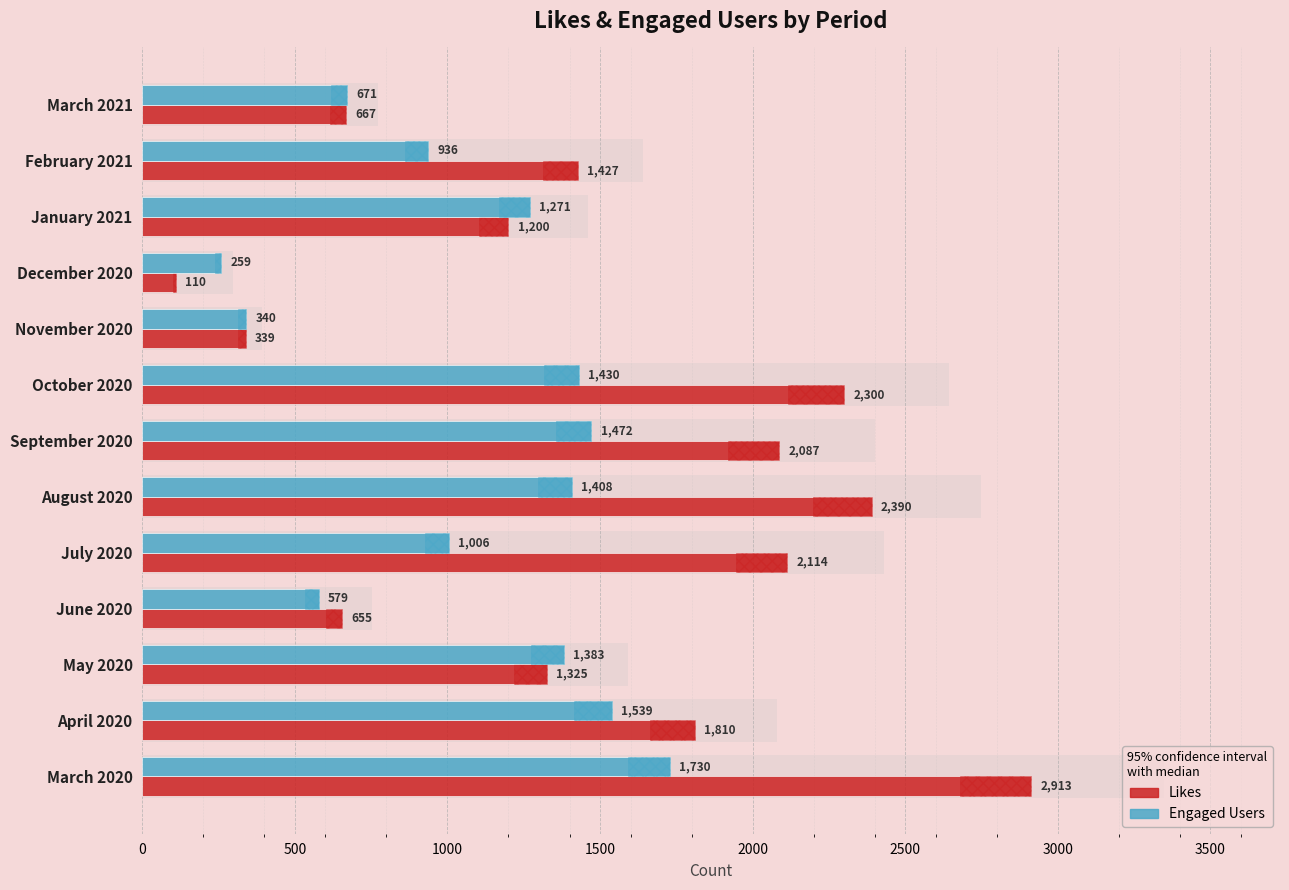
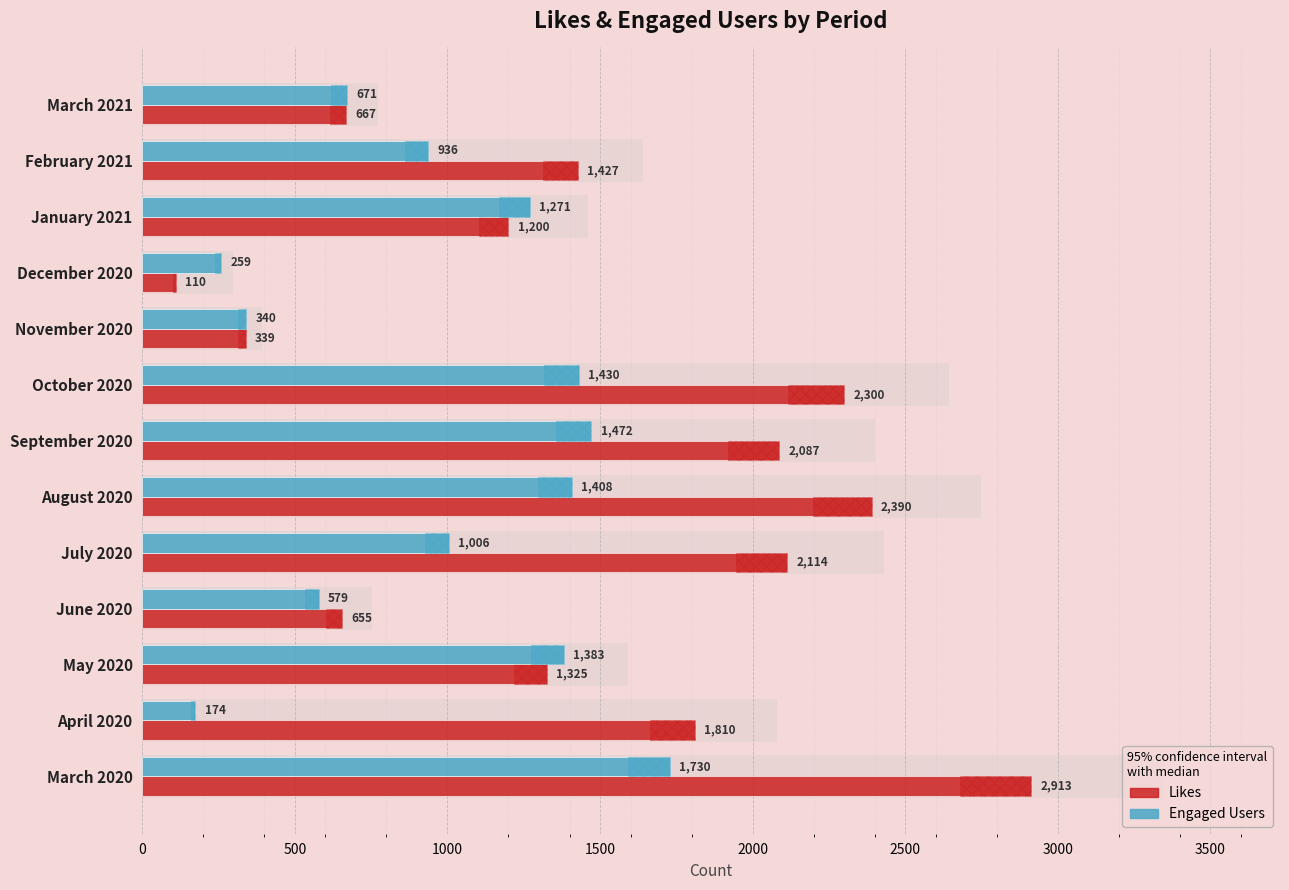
  {
    "Engaged Users": {
-     "April 2020": "1,539"
+     "April 2020": "174"
    }
  }
